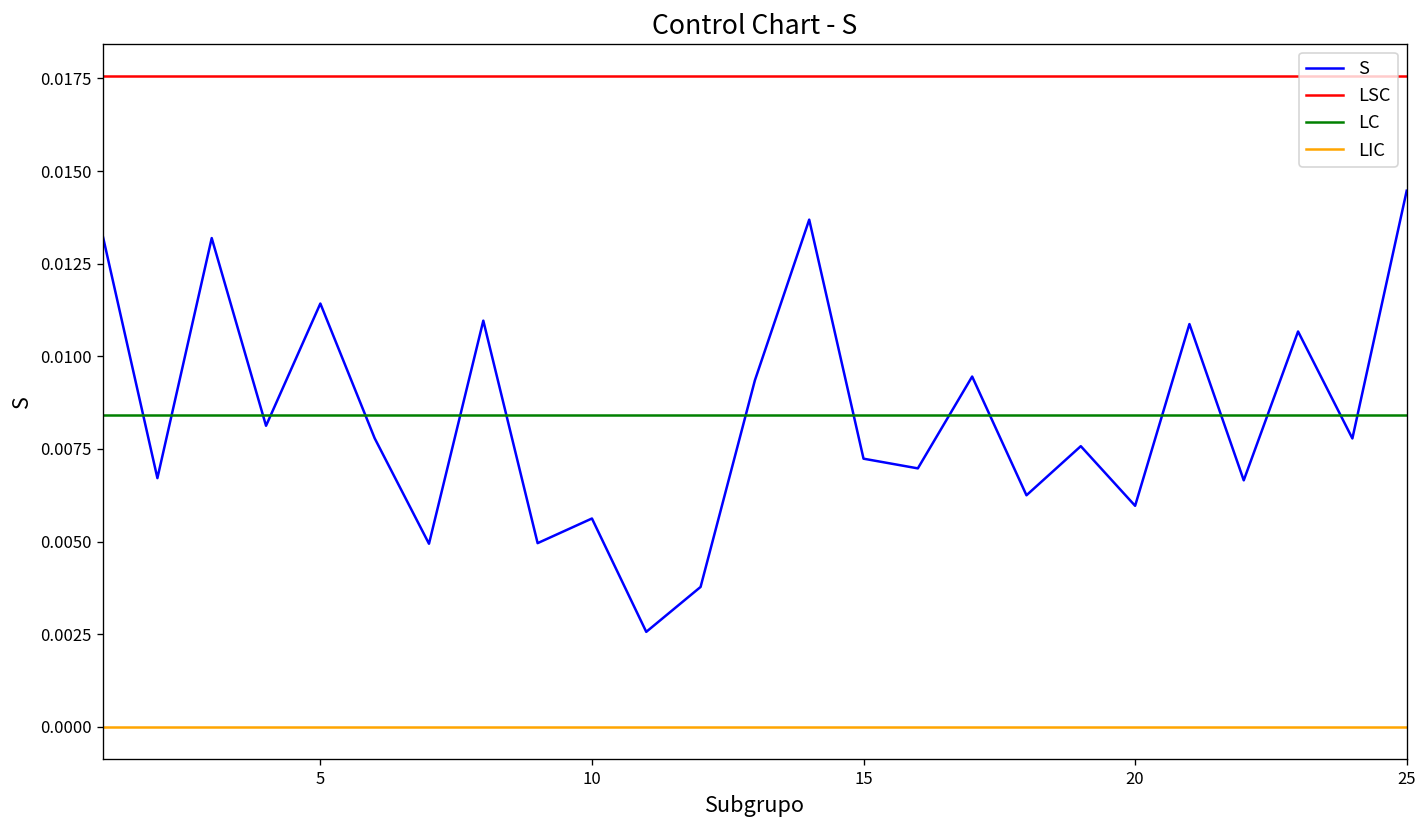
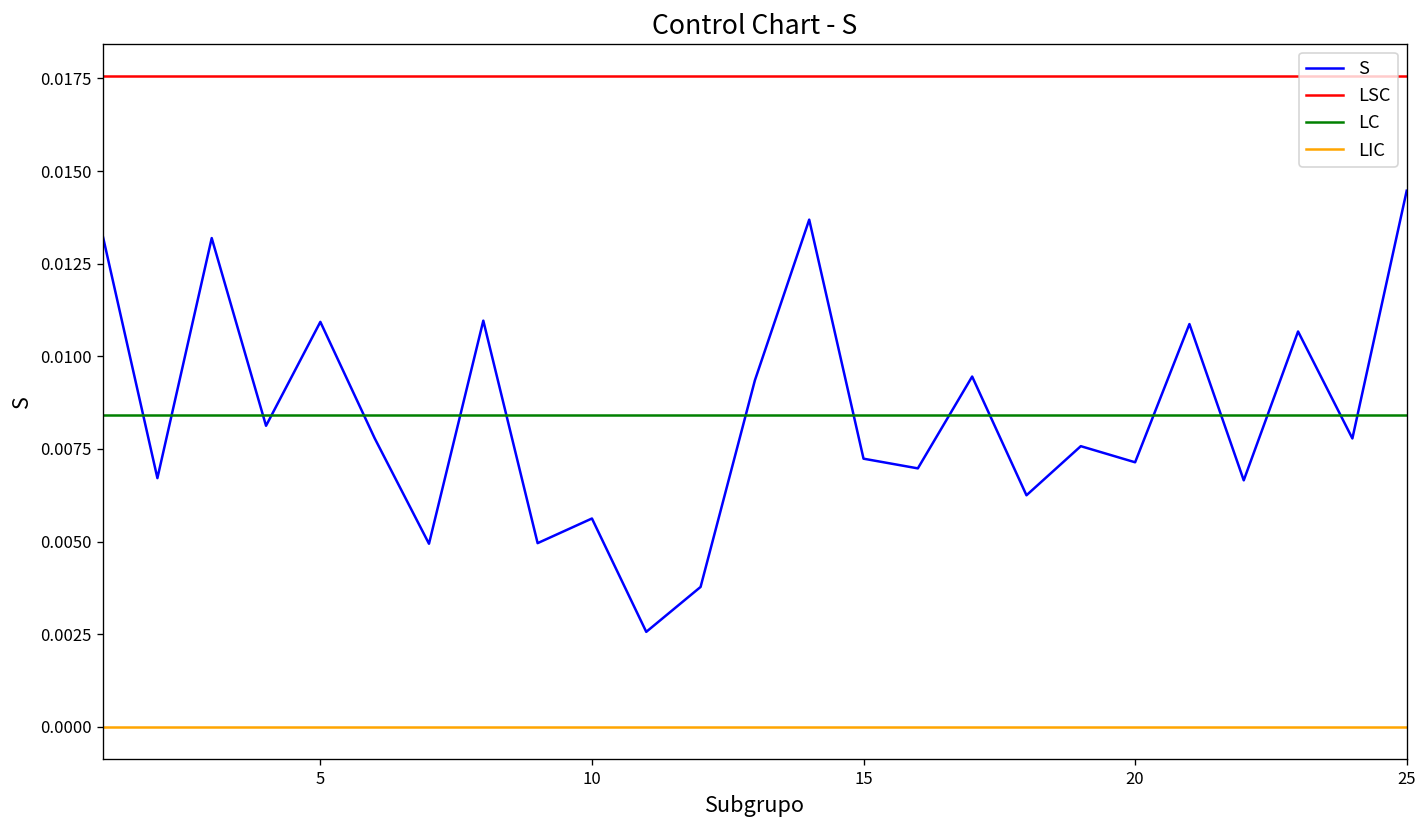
  {
    "S": {
-     "5": 0.0114,
+     "5": 0.0109,
      "10": 0.0056,
      "15": 0.0072,
-     "20": 0.0060,
+     "20": 0.0071,
      "25": 0.0145
    },
    "LSC": {
      "5": 0.0176,
      "10": 0.0176,
      "15": 0.0176,
      "20": 0.0176,
      "25": 0.0176
    },
    "LC": {
      "5": 0.0084,
      "10": 0.0084,
      "15": 0.0084,
      "20": 0.0084,
      "25": 0.0084
    },
    "LIC": {
      "5": 0.0000,
      "10": 0.0000,
      "15": 0.0000,
      "20": 0.0000,
      "25": 0.0000
    }
  }
